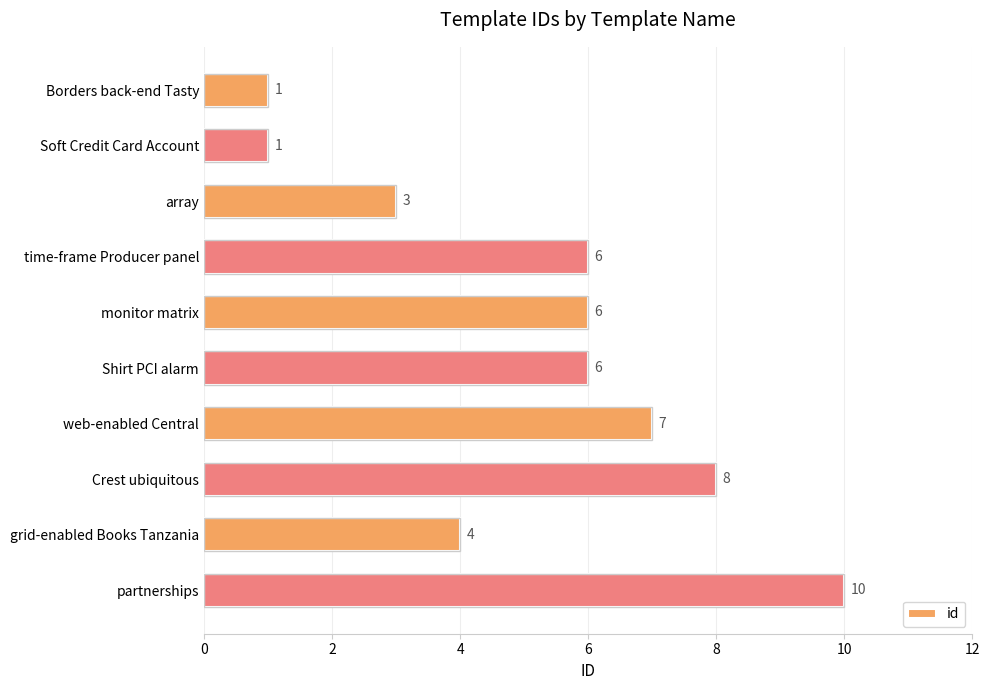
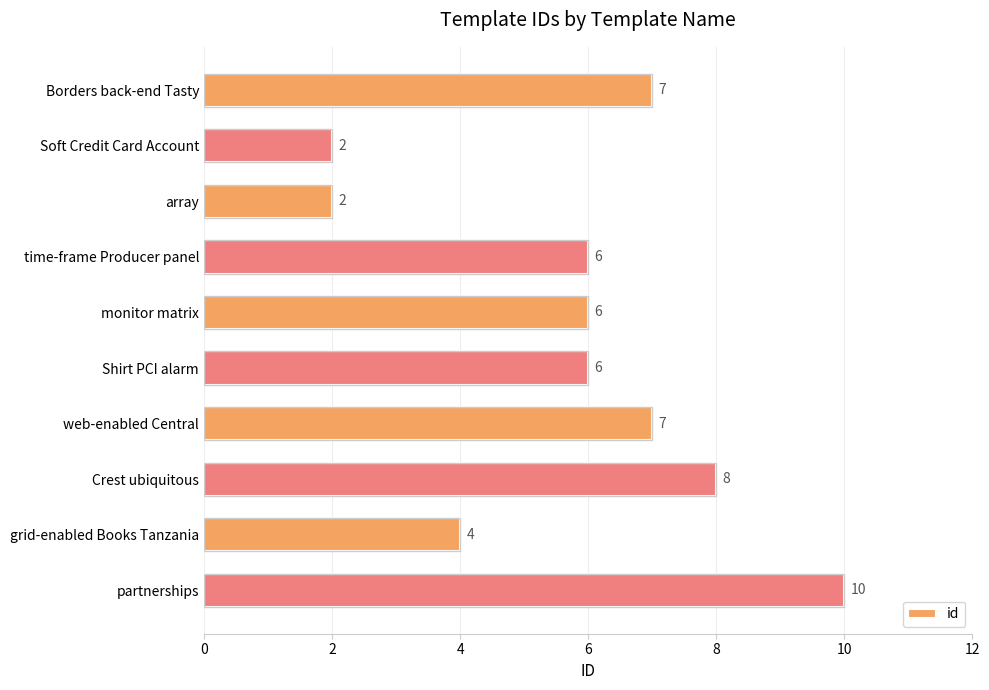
  {
-   "Borders back-end Tasty": 1,
-   "Soft Credit Card Account": 1,
-   "array": 3,
+   "Borders back-end Tasty": 7,
+   "Soft Credit Card Account": 2,
+   "array": 2,
    "time-frame Producer panel": 6,
    "monitor matrix": 6,
    "Shirt PCI alarm": 6,
    "web-enabled Central": 7,
    "Crest ubiquitous": 8,
    "grid-enabled Books Tanzania": 4,
    "partnerships": 10
  }
